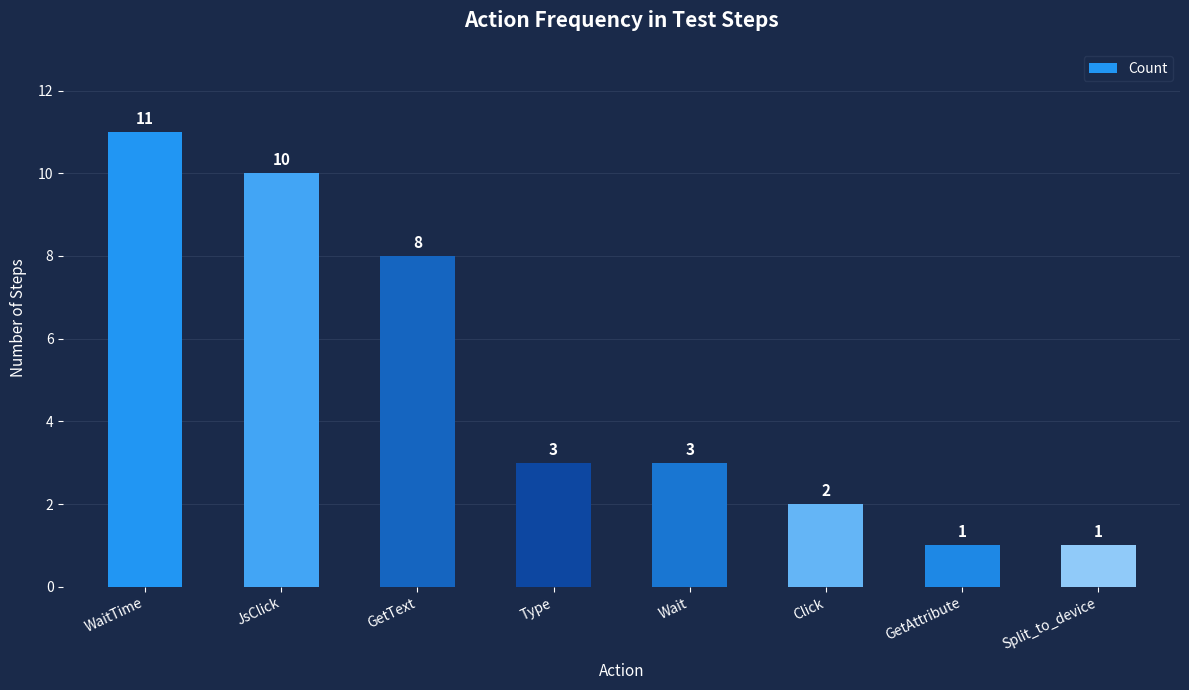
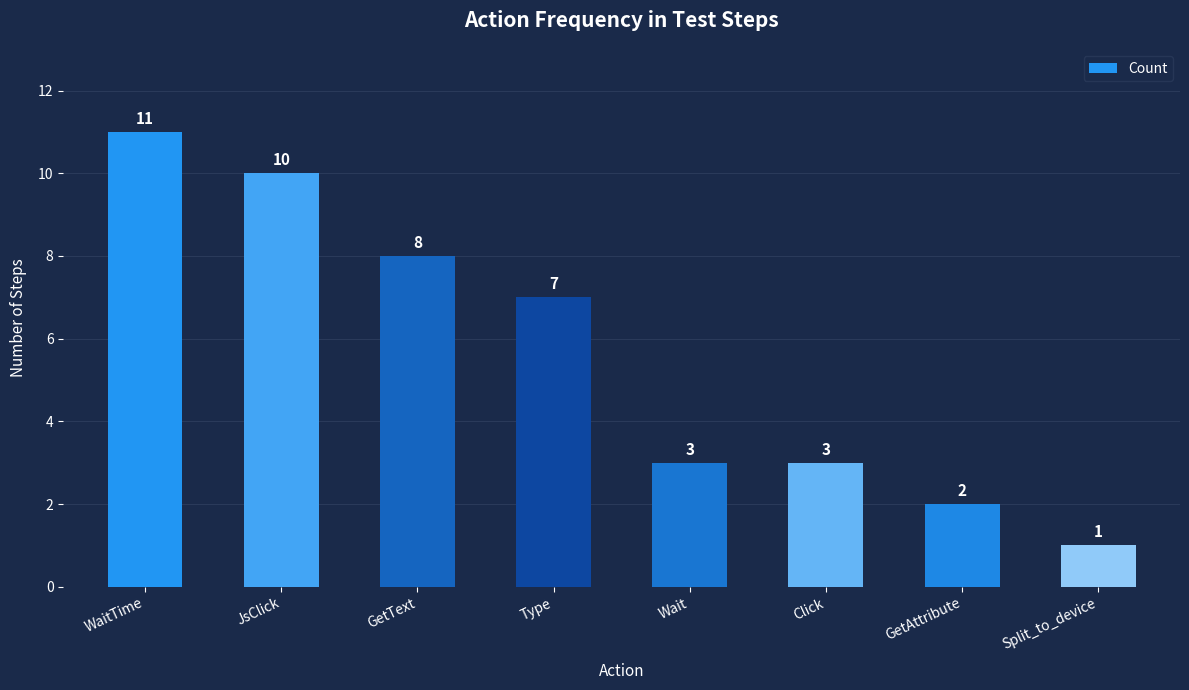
  {
    "WaitTime": 11,
    "JsClick": 10,
    "GetText": 8,
-   "Type": 3,
+   "Type": 7,
    "Wait": 3,
-   "Click": 2,
-   "GetAttribute": 1,
+   "Click": 3,
+   "GetAttribute": 2,
    "Split_to_device": 1
  }
